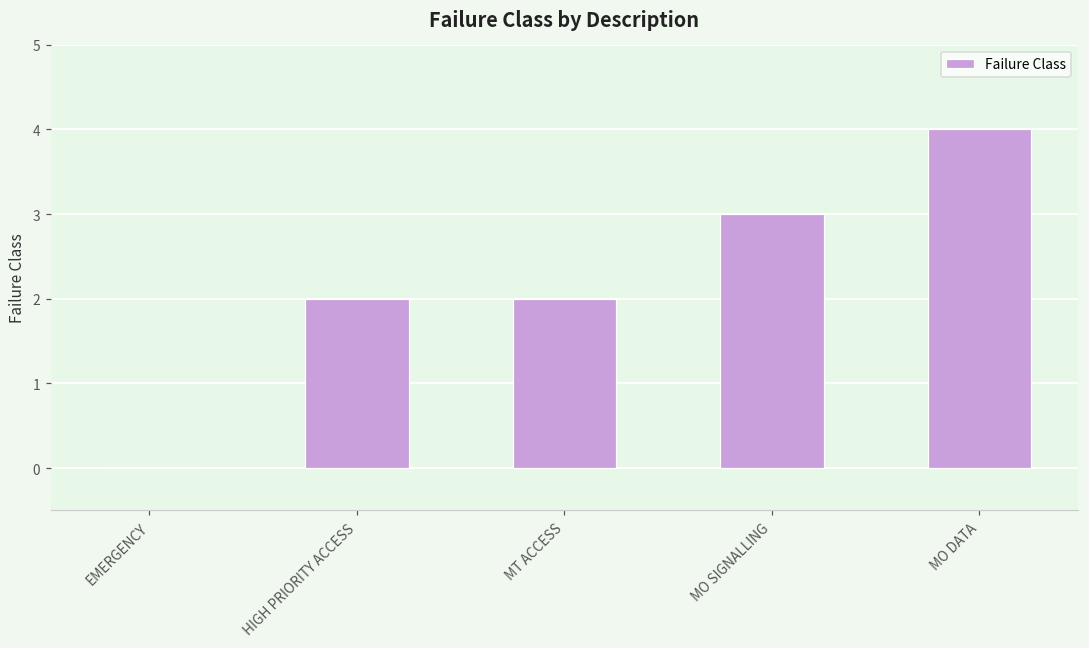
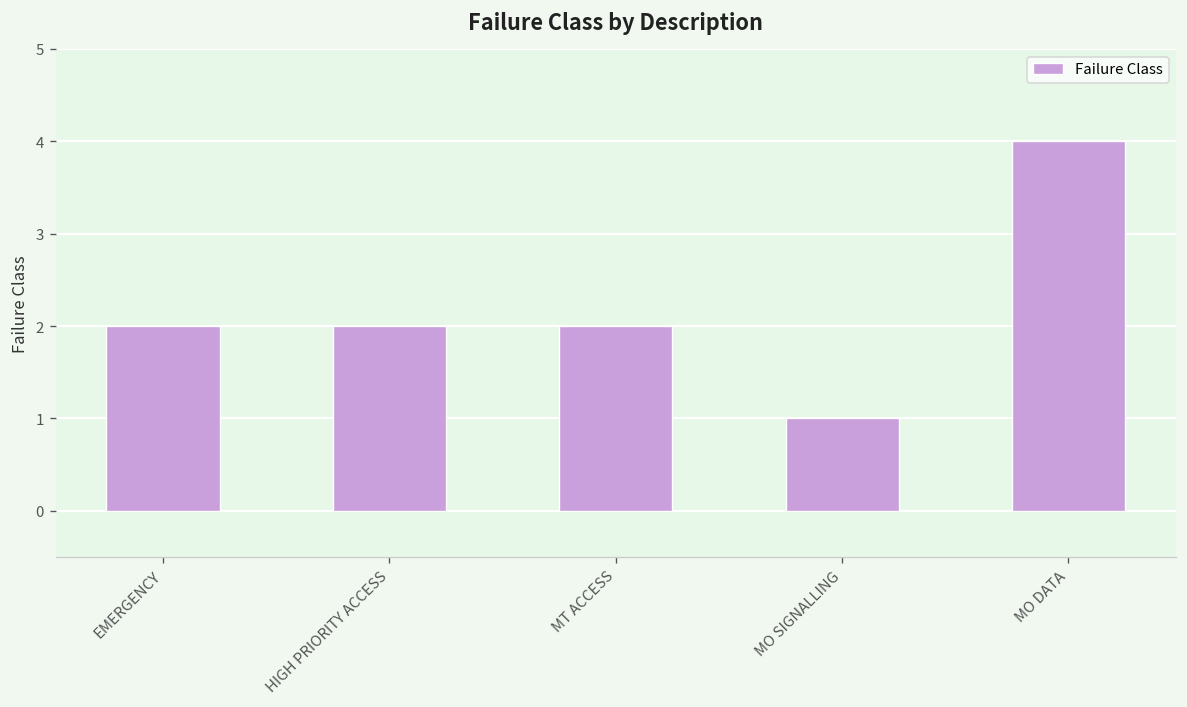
  {
-   "EMERGENCY": 0,
+   "EMERGENCY": 2,
    "HIGH PRIORITY ACCESS": 2,
    "MT ACCESS": 2,
-   "MO SIGNALLING": 3,
+   "MO SIGNALLING": 1,
    "MO DATA": 4
  }
